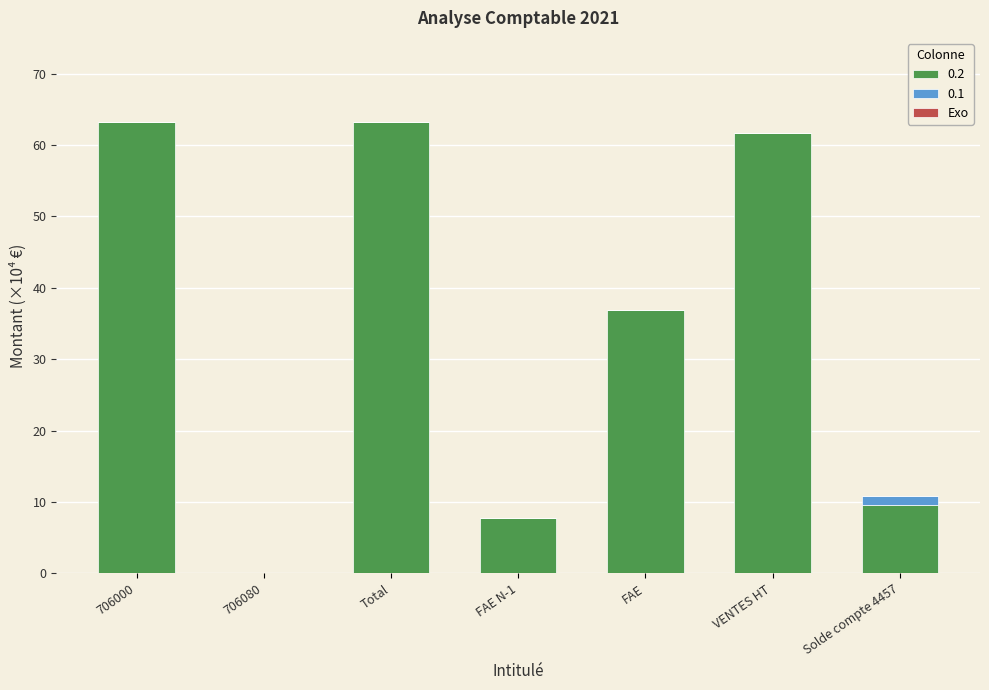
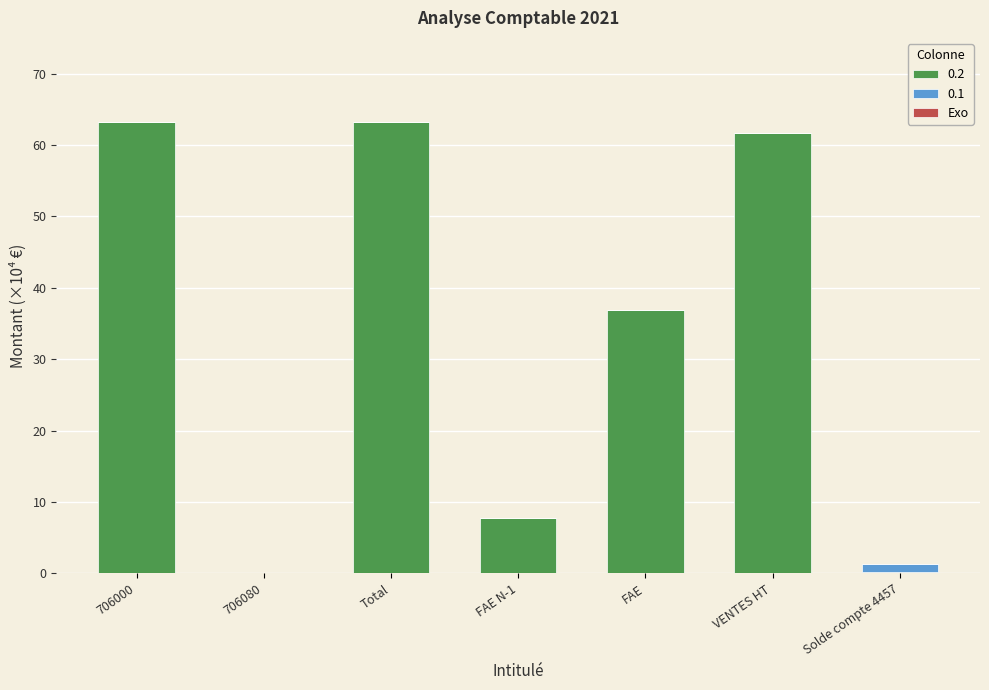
  {
    "0.2": {
      "706000": 63,
      "Total": 63,
      "FAE N-1": 8,
      "FAE": 37,
      "VENTES HT": 62,
-     "Solde compte 4457": 10
+     "Solde compte 4457": 0
    },
    "Exo": {
      "706000": 0,
      "706080": 0,
      "Total": 0,
      "FAE N-1": 0,
      "FAE": 0,
      "VENTES HT": 0
    }
  }
